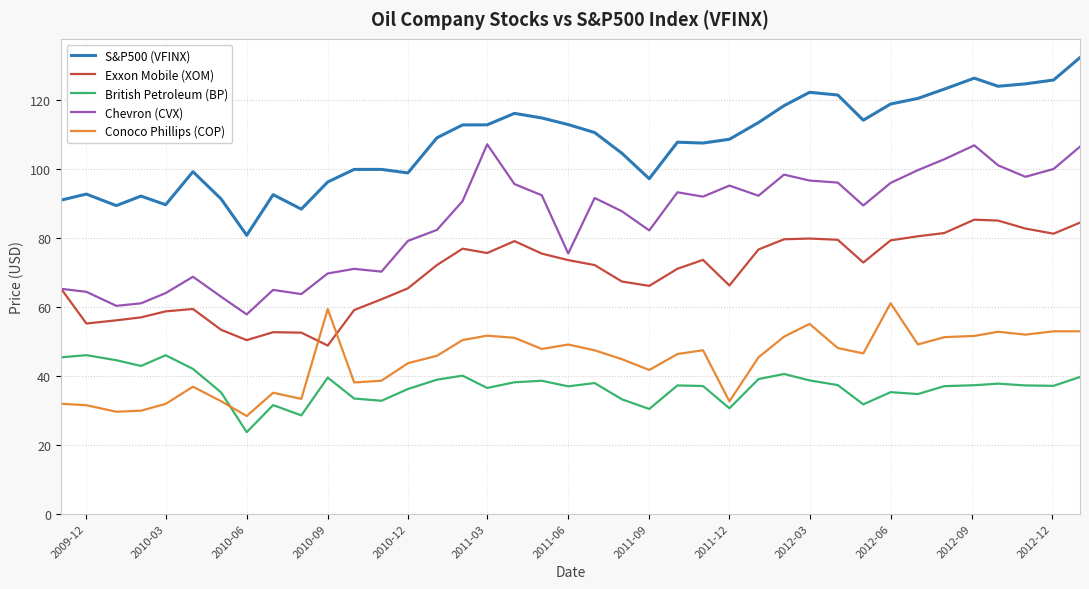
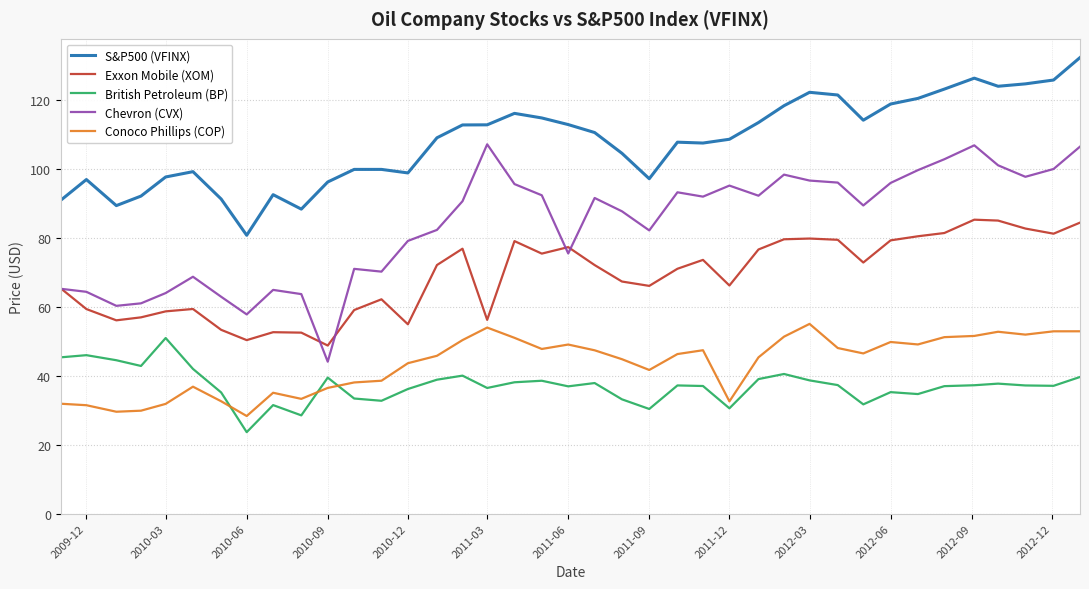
  {
    "S&P500 (VFINX)": {
-     "2009-12": 93,
-     "2010-03": 90,
+     "2009-12": 97,
+     "2010-03": 98,
      "2010-06": 81,
      "2010-09": 96,
      "2010-12": 99,
      "2011-03": 113,
      "2011-06": 113,
      "2011-09": 97,
      "2011-12": 109,
      "2012-03": 122,
      "2012-06": 119
    },
    "Exxon Mobile (XOM)": {
-     "2009-12": 55,
+     "2009-12": 59,
      "2010-03": 59,
      "2010-06": 50,
      "2010-09": 49,
-     "2010-12": 65,
-     "2011-03": 76,
-     "2011-06": 74,
+     "2010-12": 55,
+     "2011-03": 56,
+     "2011-06": 77,
      "2011-09": 66,
      "2011-12": 66,
      "2012-03": 80,
      "2012-06": 79
    },
    "British Petroleum (BP)": {
      "2009-12": 46,
-     "2010-03": 46,
+     "2010-03": 51,
      "2010-06": 24,
      "2010-09": 40,
      "2010-12": 36,
      "2011-03": 37,
      "2011-06": 37,
      "2011-09": 30,
      "2011-12": 31,
      "2012-03": 39,
      "2012-06": 35
    },
    "Chevron (CVX)": {
      "2009-12": 64,
      "2010-03": 64,
      "2010-06": 58,
-     "2010-09": 70,
+     "2010-09": 44,
      "2010-12": 79,
      "2011-03": 107,
      "2011-06": 76,
      "2011-09": 82,
      "2011-12": 95,
      "2012-03": 97,
      "2012-06": 96
    },
    "Conoco Phillips (COP)": {
      "2009-12": 31,
      "2010-03": 32,
      "2010-06": 28,
-     "2010-09": 59,
+     "2010-09": 37,
      "2010-12": 44,
-     "2011-03": 52,
+     "2011-03": 54,
      "2011-06": 49,
      "2011-09": 42,
      "2011-12": 33,
      "2012-03": 55,
-     "2012-06": 61
+     "2012-06": 50
    }
  }
